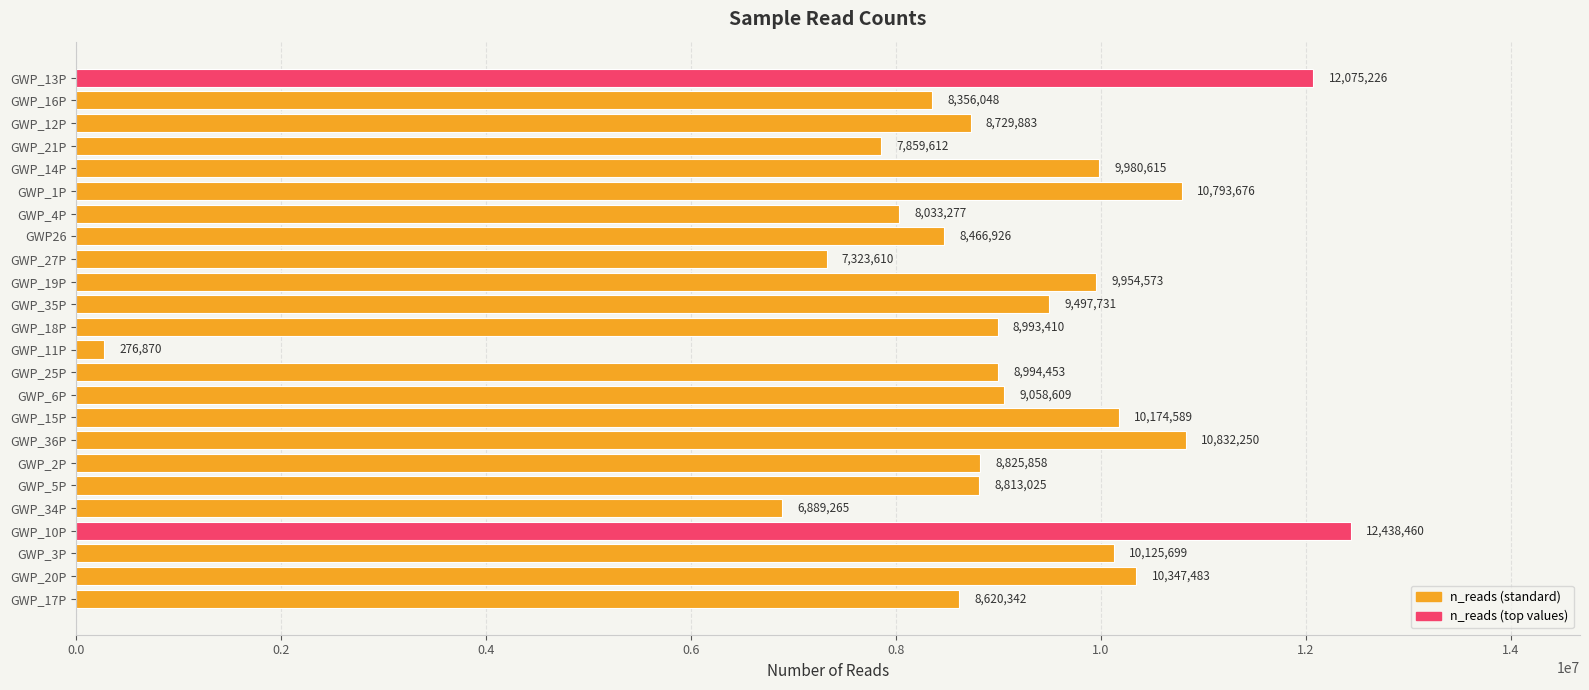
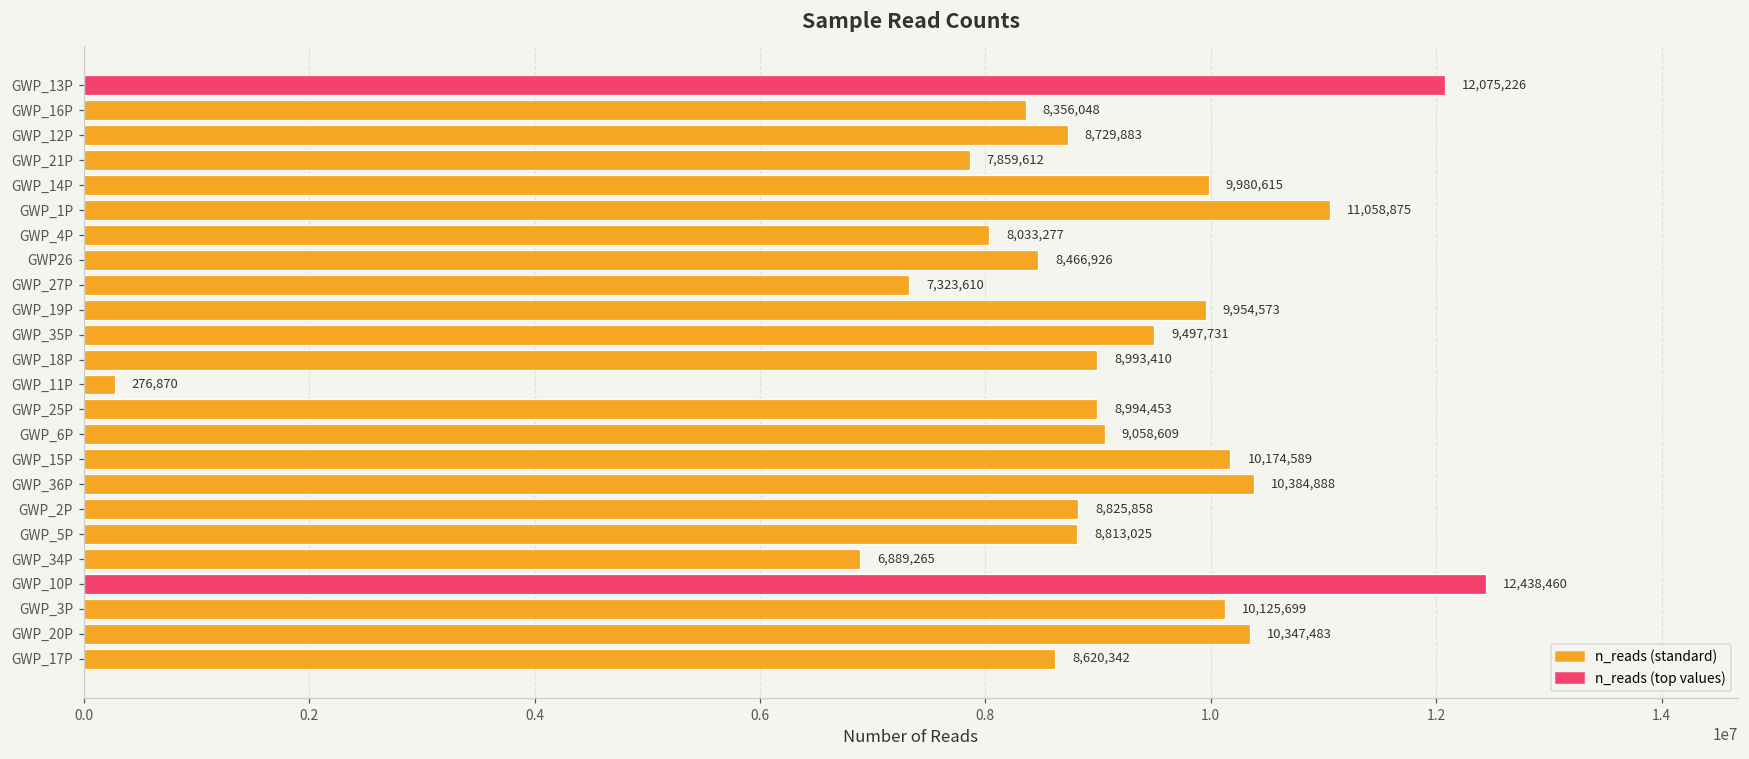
  {
    "GWP_13P": "12,075,226",
    "GWP_16P": "8,356,048",
    "GWP_12P": "8,729,883",
    "GWP_21P": "7,859,612",
    "GWP_14P": "9,980,615",
-   "GWP_1P": "10,793,676",
+   "GWP_1P": "11,058,875",
    "GWP_4P": "8,033,277",
    "GWP26": "8,466,926",
    "GWP_27P": "7,323,610",
    "GWP_19P": "9,954,573",
    "GWP_35P": "9,497,731",
    "GWP_18P": "8,993,410",
    "GWP_11P": "276,870",
    "GWP_25P": "8,994,453",
    "GWP_6P": "9,058,609",
    "GWP_15P": "10,174,589",
-   "GWP_36P": "10,832,250",
+   "GWP_36P": "10,384,888",
    "GWP_2P": "8,825,858",
    "GWP_5P": "8,813,025",
    "GWP_34P": "6,889,265",
    "GWP_10P": "12,438,460",
    "GWP_3P": "10,125,699",
    "GWP_20P": "10,347,483",
    "GWP_17P": "8,620,342"
  }
